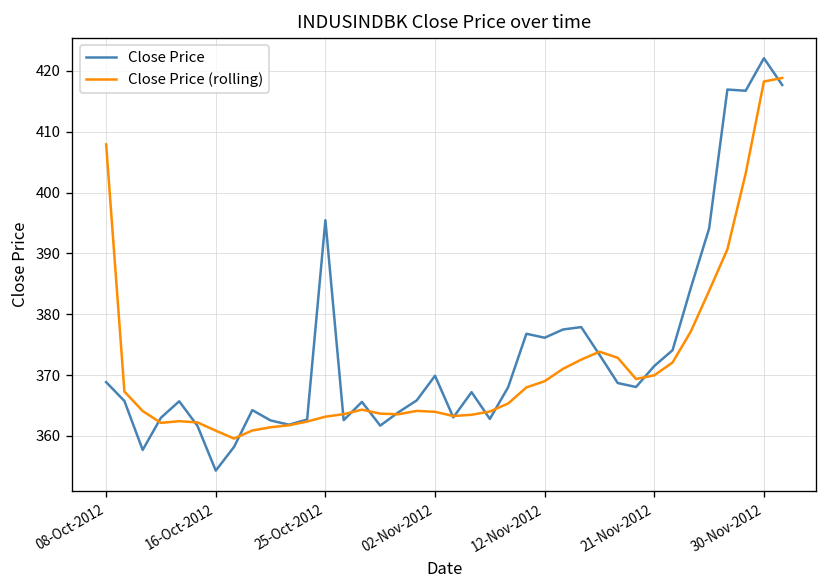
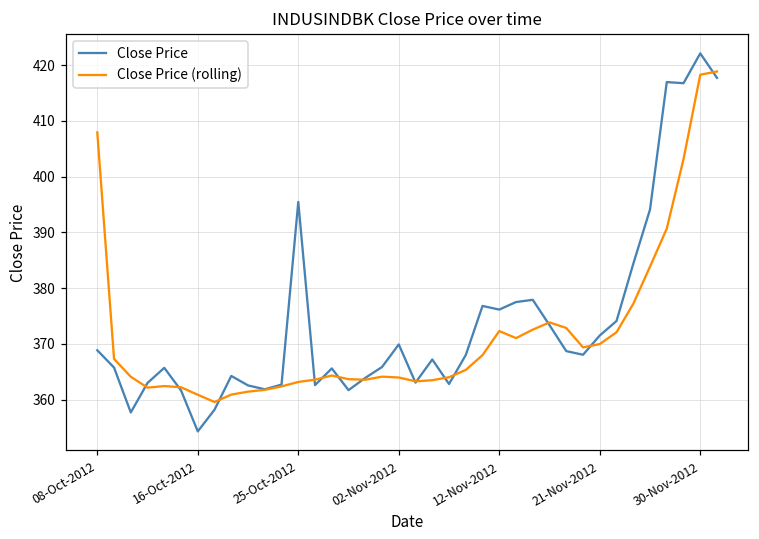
  {
    "Close Price": {
      "08-Oct-2012": 369,
      "16-Oct-2012": 354,
      "25-Oct-2012": 395,
      "02-Nov-2012": 370,
      "12-Nov-2012": 376,
      "21-Nov-2012": 372,
      "30-Nov-2012": 422
    },
    "Close Price (rolling)": {
      "08-Oct-2012": 408,
      "16-Oct-2012": 361,
      "25-Oct-2012": 363,
      "02-Nov-2012": 364,
-     "12-Nov-2012": 369,
+     "12-Nov-2012": 372,
      "21-Nov-2012": 370,
      "30-Nov-2012": 418
    }
  }
